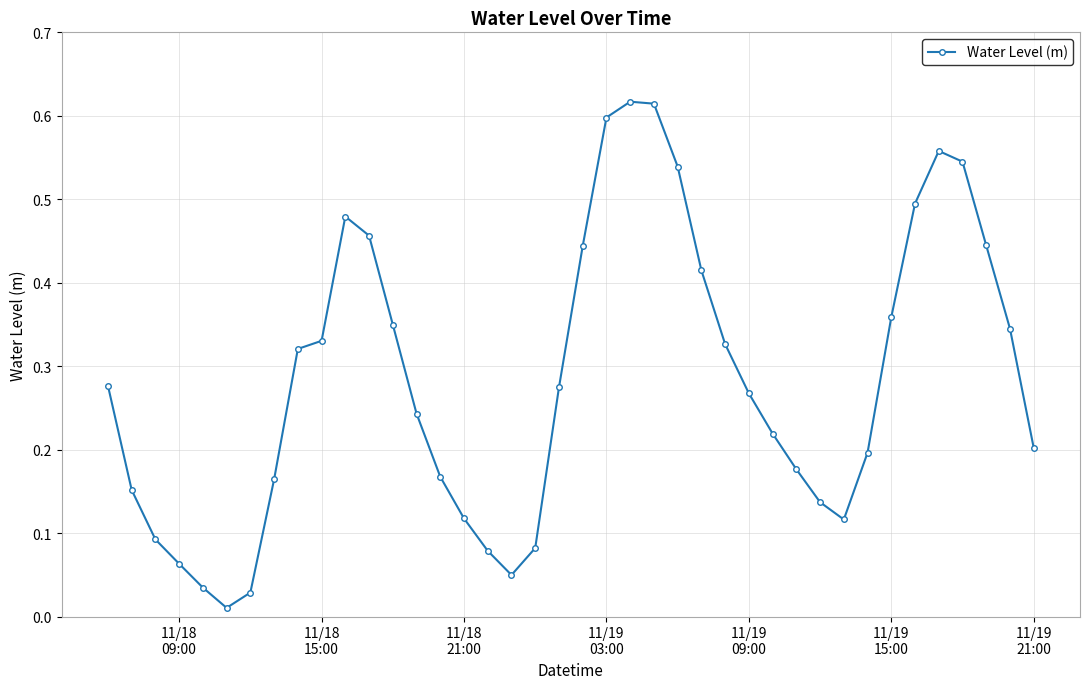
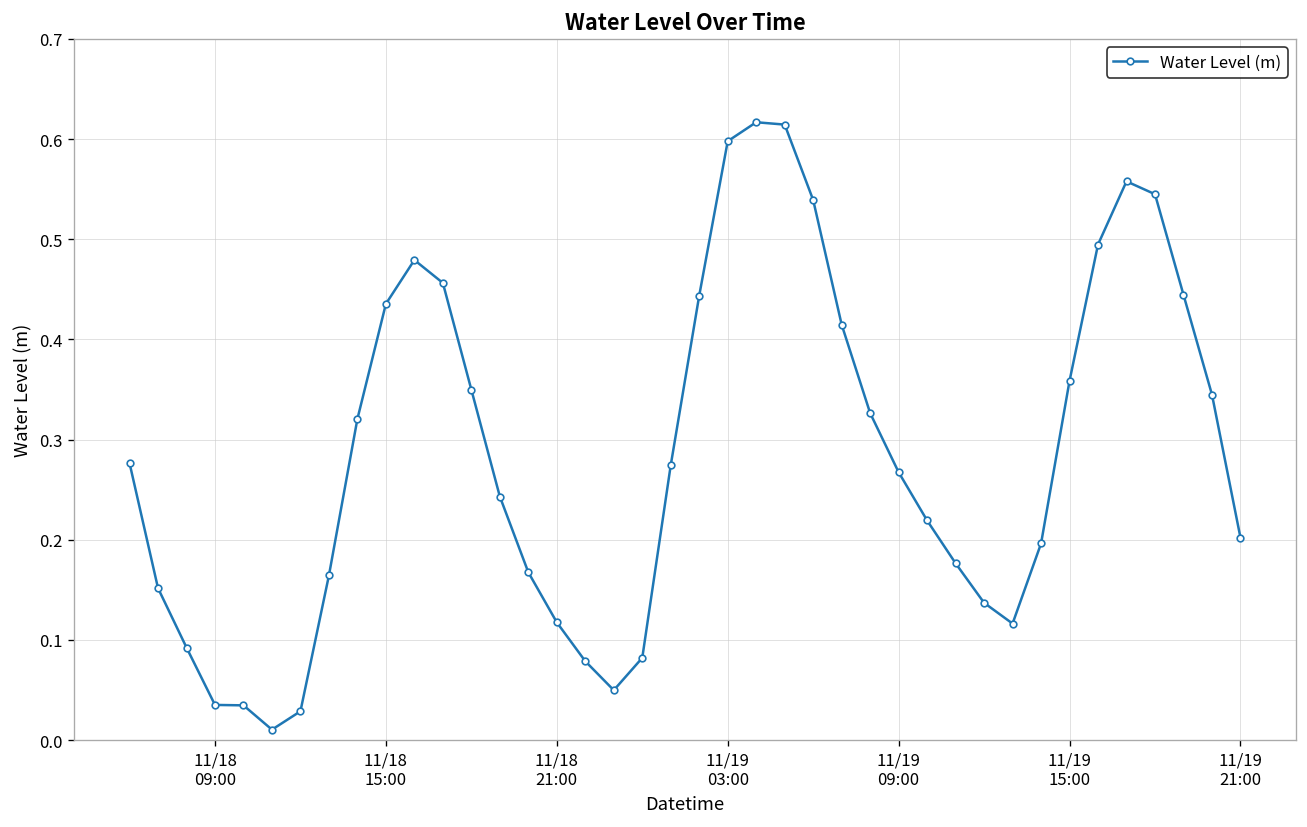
  {
-   "11/18 09:00": 0.06,
-   "11/18 15:00": 0.33,
+   "11/18 09:00": 0.04,
+   "11/18 15:00": 0.44,
    "11/18 21:00": 0.12,
    "11/19 03:00": 0.60,
    "11/19 09:00": 0.27,
    "11/19 15:00": 0.36,
    "11/19 21:00": 0.20
  }
